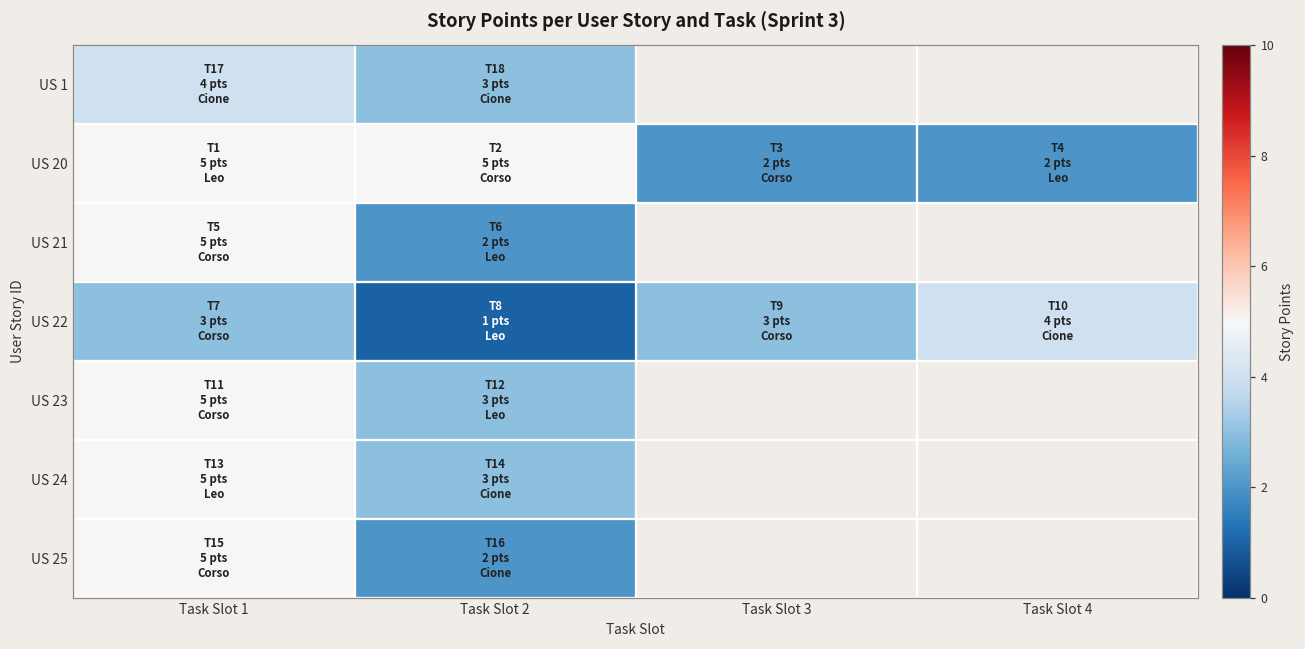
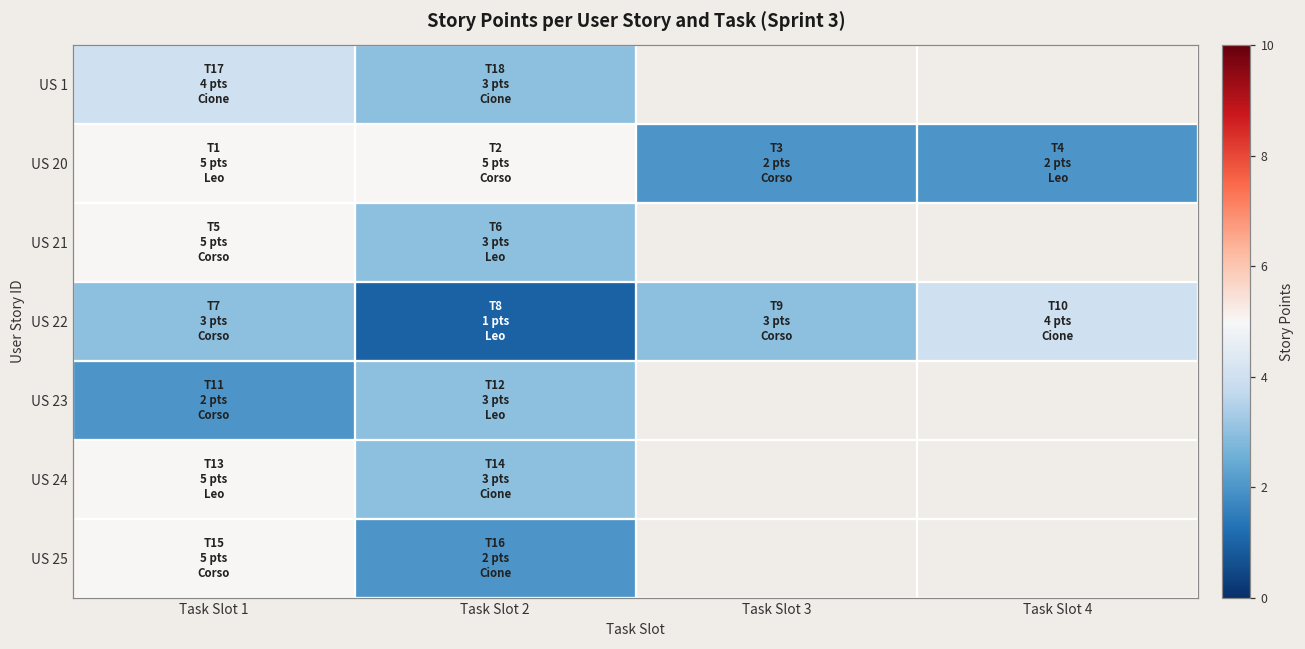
  {
    "US 1": {
      "Task Slot 1": 4,
      "Task Slot 2": 3
    },
    "US 20": {
      "Task Slot 1": 5,
      "Task Slot 2": 5,
      "Task Slot 3": 2,
      "Task Slot 4": 2
    },
    "US 21": {
      "Task Slot 1": 5,
-     "Task Slot 2": 2
+     "Task Slot 2": 3
    },
    "US 22": {
      "Task Slot 1": 3,
      "Task Slot 2": 1,
      "Task Slot 3": 3,
      "Task Slot 4": 4
    },
    "US 23": {
-     "Task Slot 1": 5,
+     "Task Slot 1": 2,
      "Task Slot 2": 3
    },
    "US 24": {
      "Task Slot 1": 5,
      "Task Slot 2": 3
    },
    "US 25": {
      "Task Slot 1": 5,
      "Task Slot 2": 2
    }
  }
